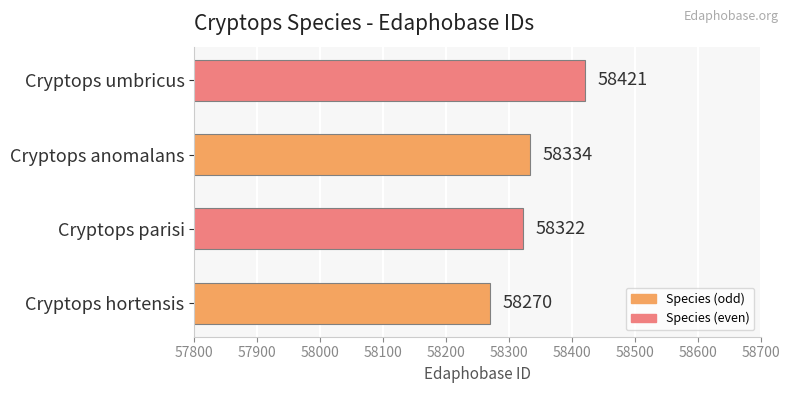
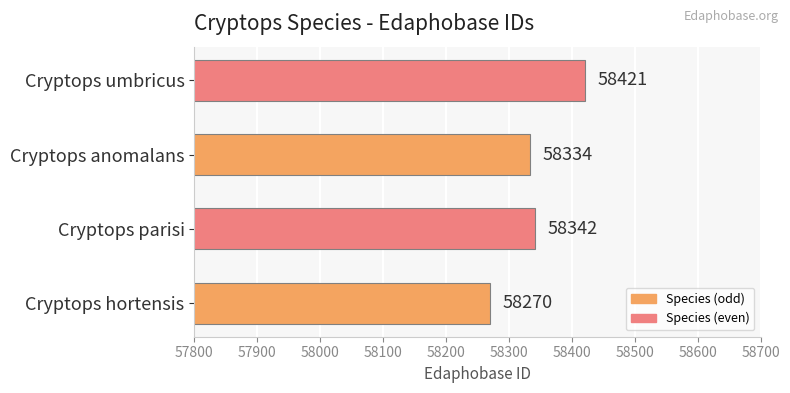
  {
    "Cryptops umbricus": 58421,
    "Cryptops anomalans": 58334,
-   "Cryptops parisi": 58322,
+   "Cryptops parisi": 58342,
    "Cryptops hortensis": 58270
  }
